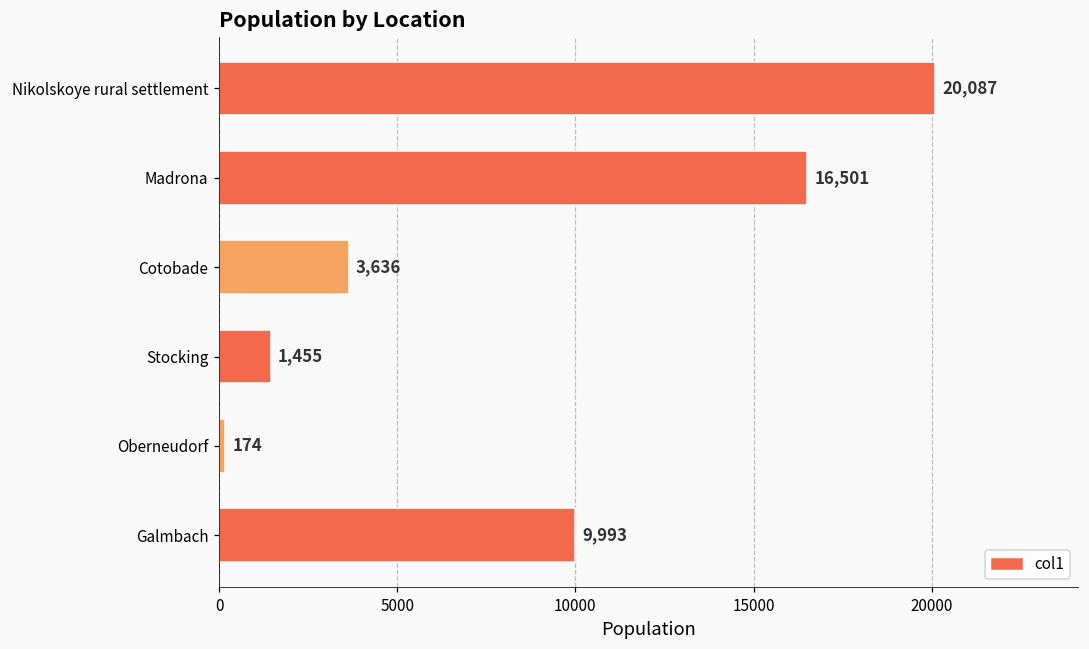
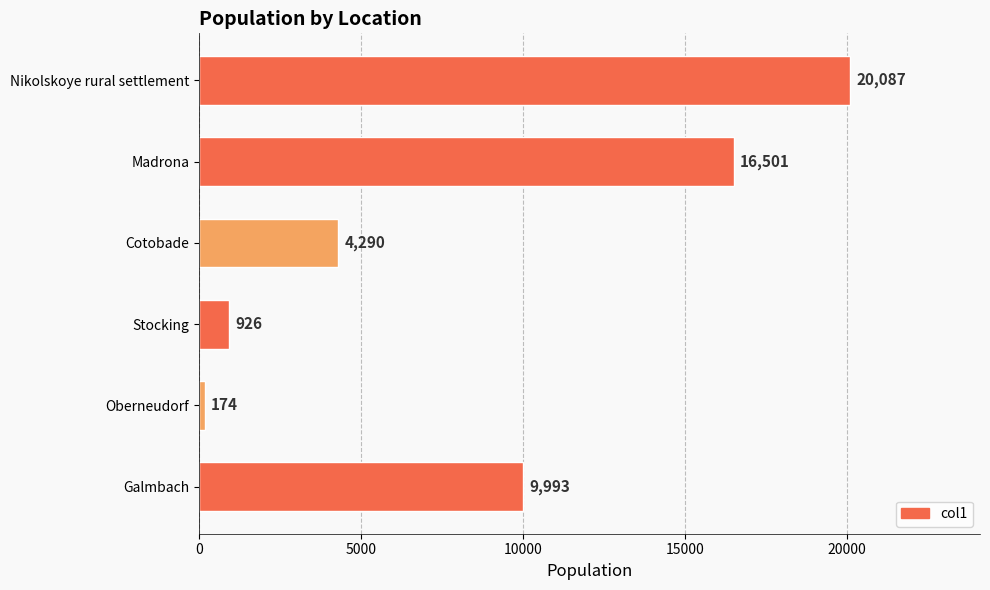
  {
    "Nikolskoye rural settlement": "20,087",
    "Madrona": "16,501",
-   "Cotobade": "3,636",
-   "Stocking": "1,455",
+   "Cotobade": "4,290",
+   "Stocking": "926",
    "Oberneudorf": "174",
    "Galmbach": "9,993"
  }
